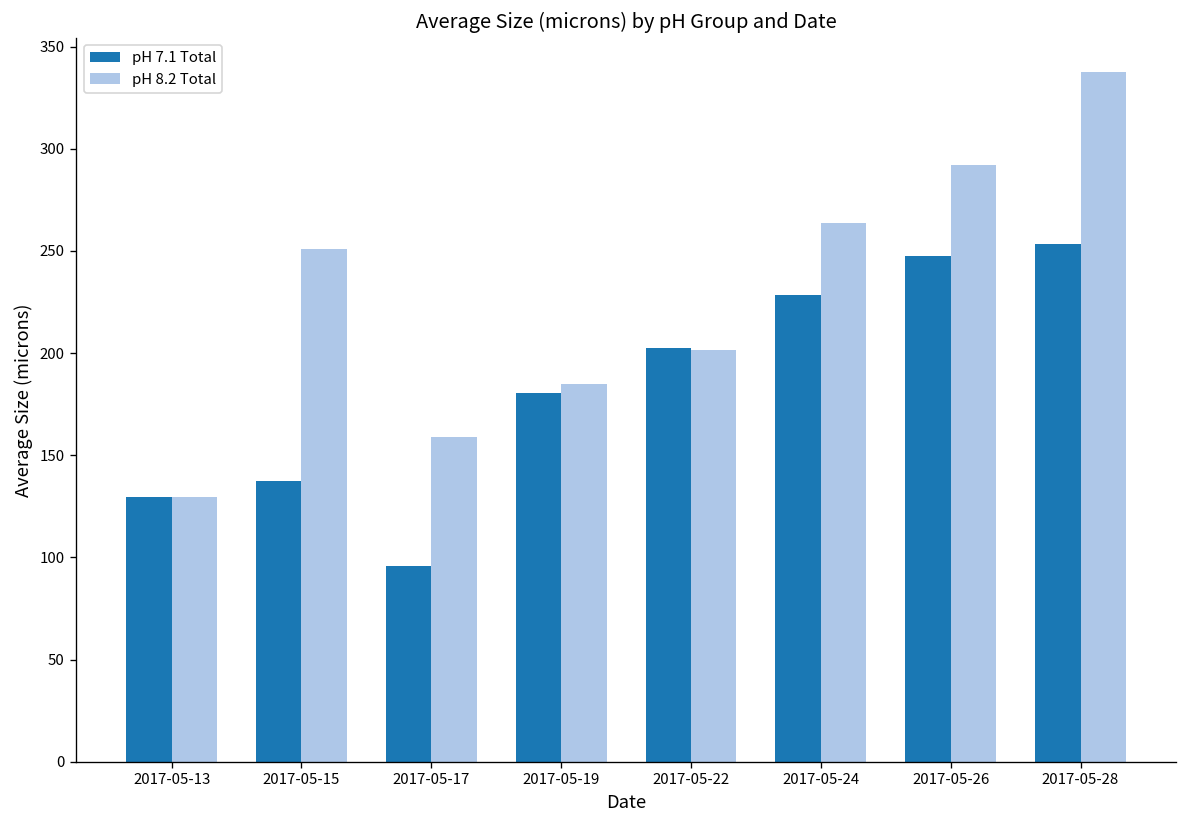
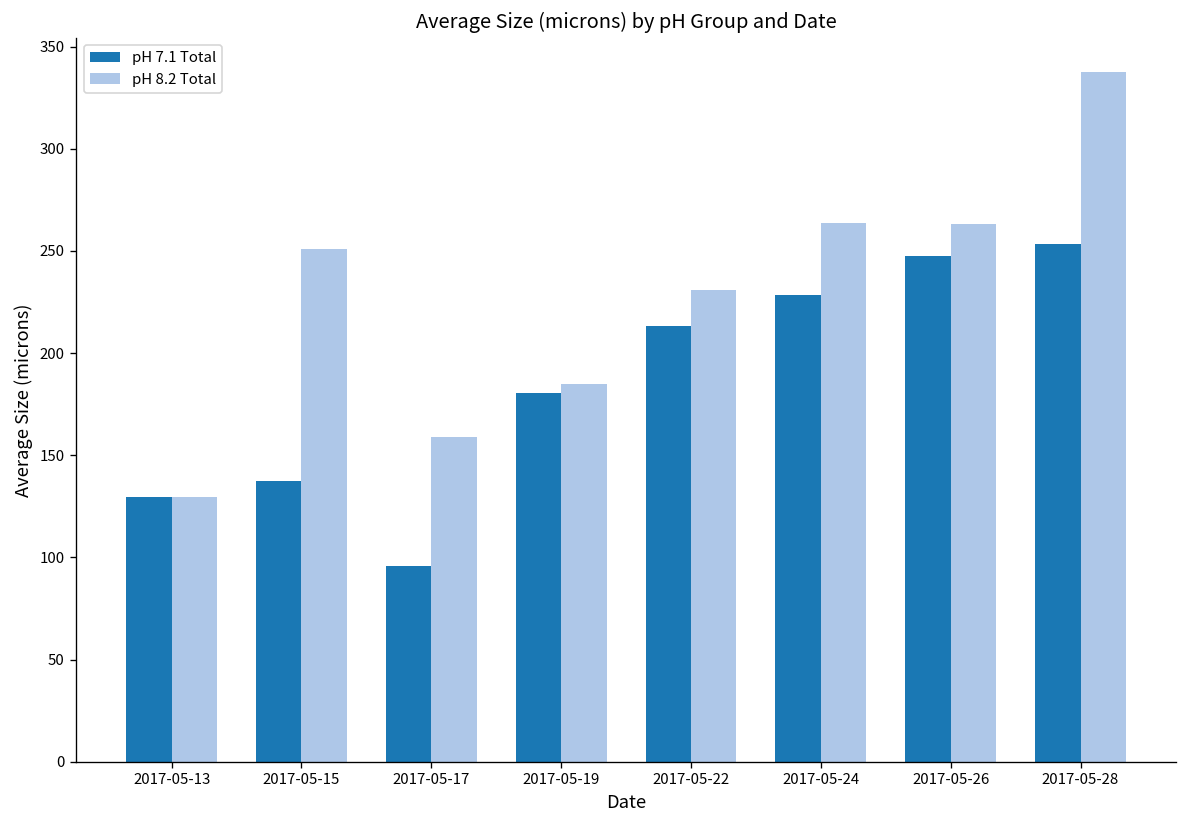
  {
    "pH 7.1 Total": {
      "2017-05-13": 130,
      "2017-05-15": 137,
      "2017-05-17": 96,
      "2017-05-19": 181,
-     "2017-05-22": 202,
+     "2017-05-22": 213,
      "2017-05-24": 229,
      "2017-05-26": 247,
      "2017-05-28": 254
    },
    "pH 8.2 Total": {
      "2017-05-13": 130,
      "2017-05-15": 251,
      "2017-05-17": 159,
      "2017-05-19": 185,
-     "2017-05-22": 201,
+     "2017-05-22": 231,
      "2017-05-24": 264,
-     "2017-05-26": 292,
+     "2017-05-26": 263,
      "2017-05-28": 337
    }
  }
